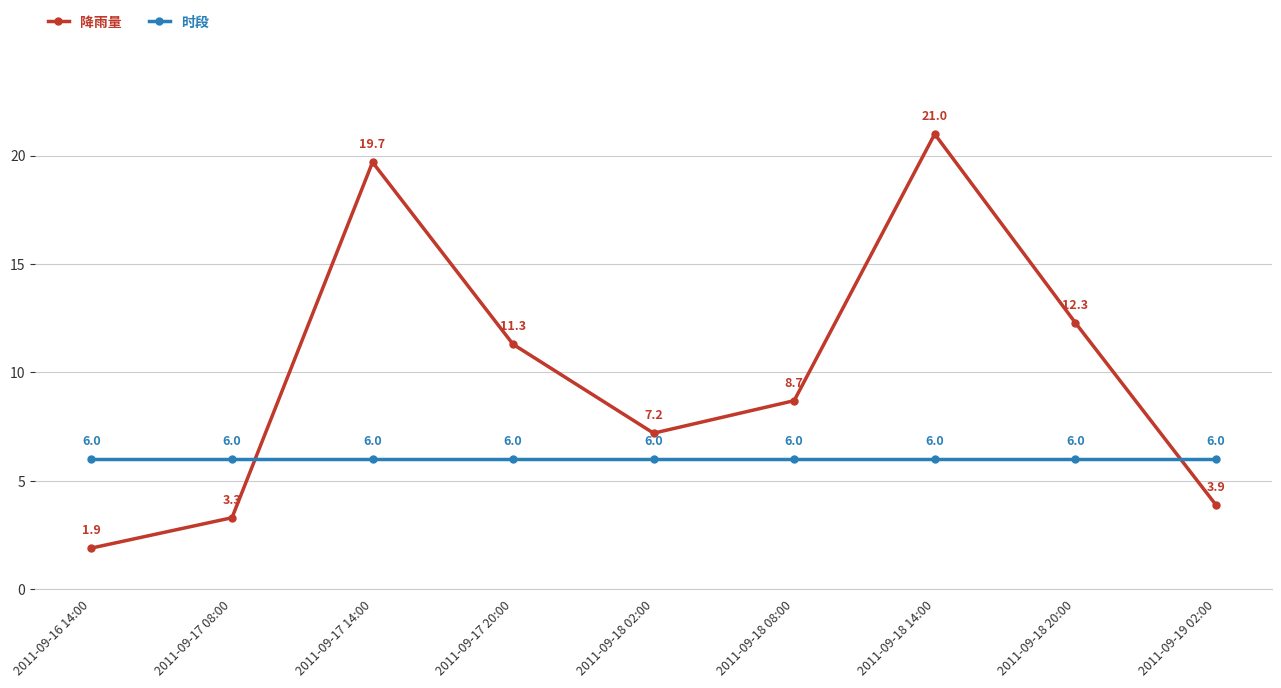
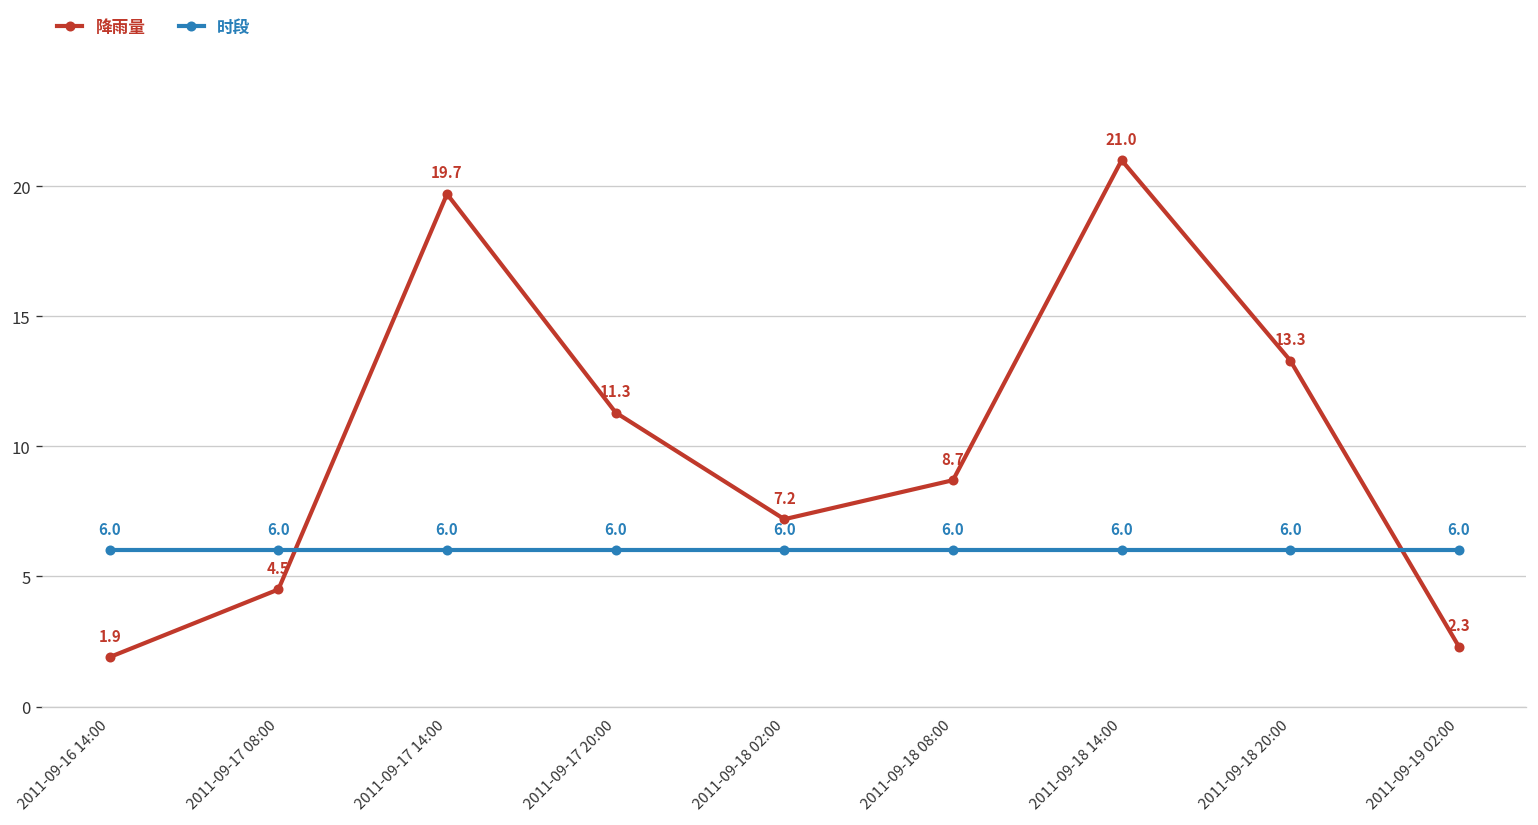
  {
    "降雨量": {
      "2011-09-16 14:00": 1.9,
-     "2011-09-17 08:00": 3.3,
+     "2011-09-17 08:00": 4.5,
      "2011-09-17 14:00": 19.7,
      "2011-09-17 20:00": 11.3,
      "2011-09-18 02:00": 7.2,
      "2011-09-18 08:00": 8.7,
      "2011-09-18 14:00": 21.0,
-     "2011-09-18 20:00": 12.3,
-     "2011-09-19 02:00": 3.9
+     "2011-09-18 20:00": 13.3,
+     "2011-09-19 02:00": 2.3
    },
    "时段": {
      "2011-09-16 14:00": 6.0,
      "2011-09-17 08:00": 6.0,
      "2011-09-17 14:00": 6.0,
      "2011-09-17 20:00": 6.0,
      "2011-09-18 08:00": 6.0,
      "2011-09-18 14:00": 6.0,
      "2011-09-18 20:00": 6.0,
      "2011-09-19 02:00": 6.0
    }
  }
